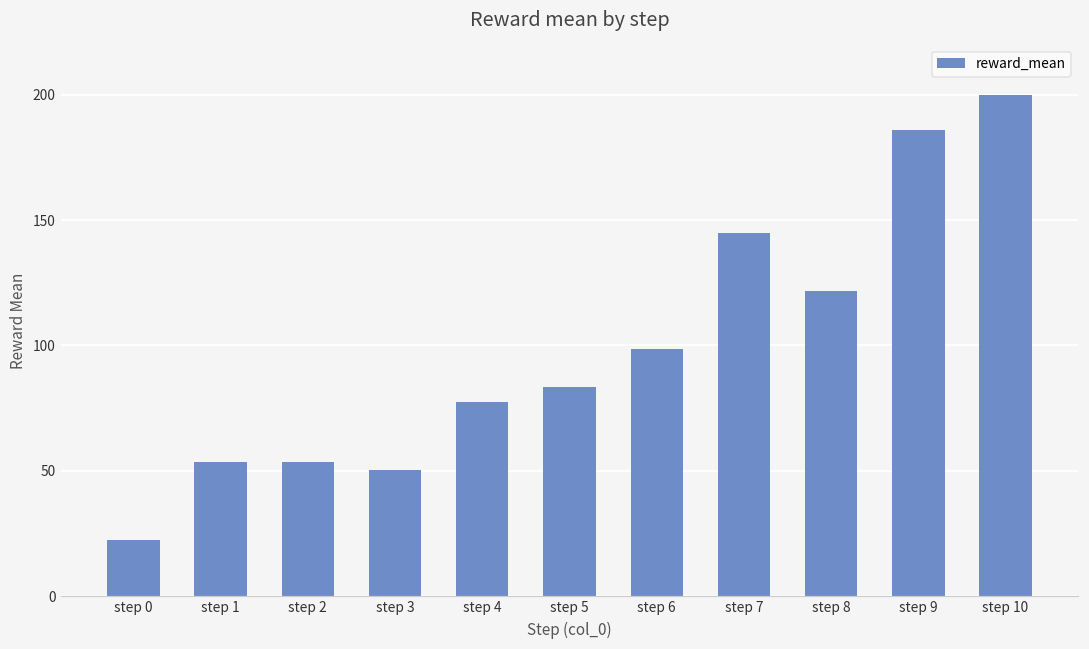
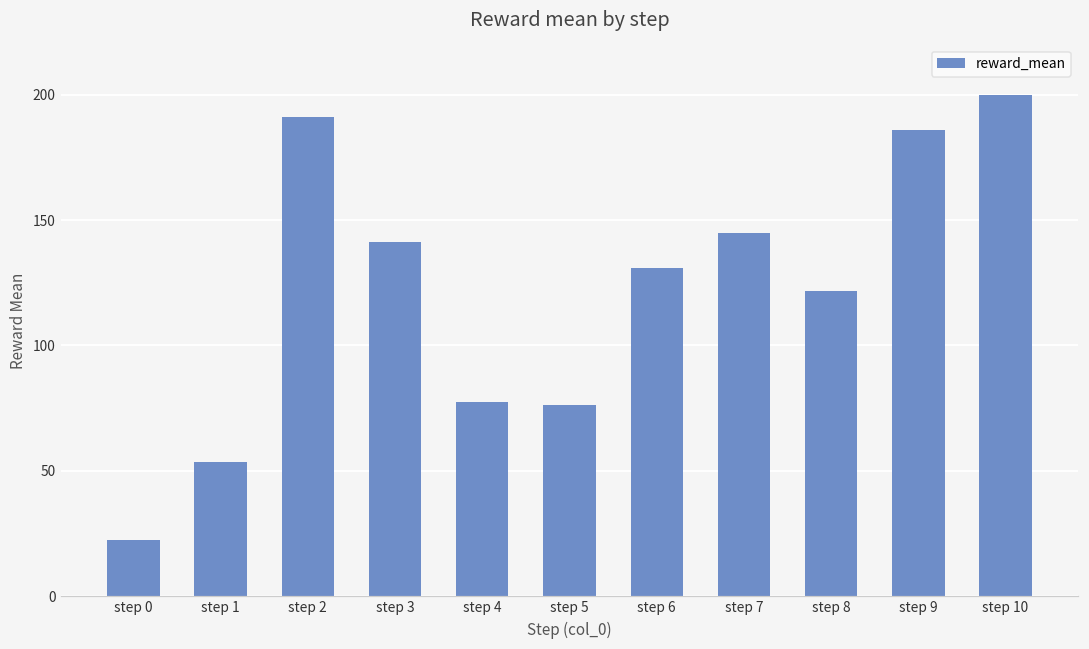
  {
    "step 0": 22,
    "step 1": 54,
-   "step 2": 53,
-   "step 3": 50,
+   "step 2": 191,
+   "step 3": 141,
    "step 4": 78,
-   "step 5": 83,
-   "step 6": 99,
+   "step 5": 76,
+   "step 6": 131,
    "step 7": 145,
    "step 8": 122,
    "step 9": 186,
    "step 10": 200
  }
